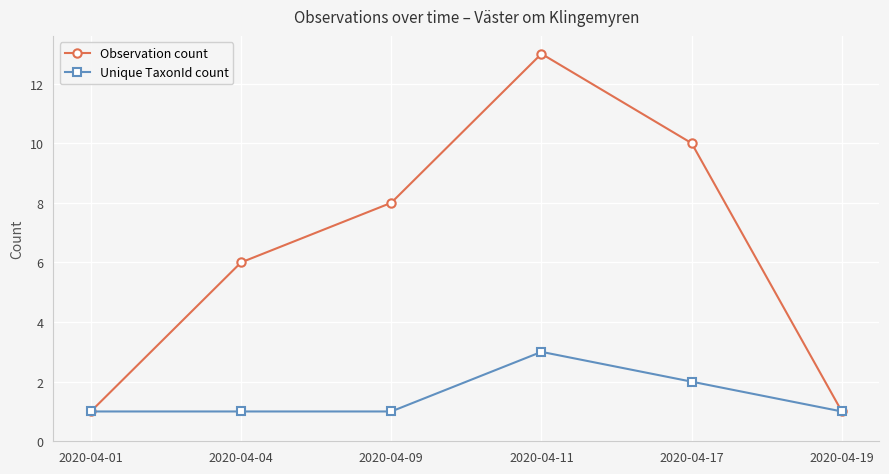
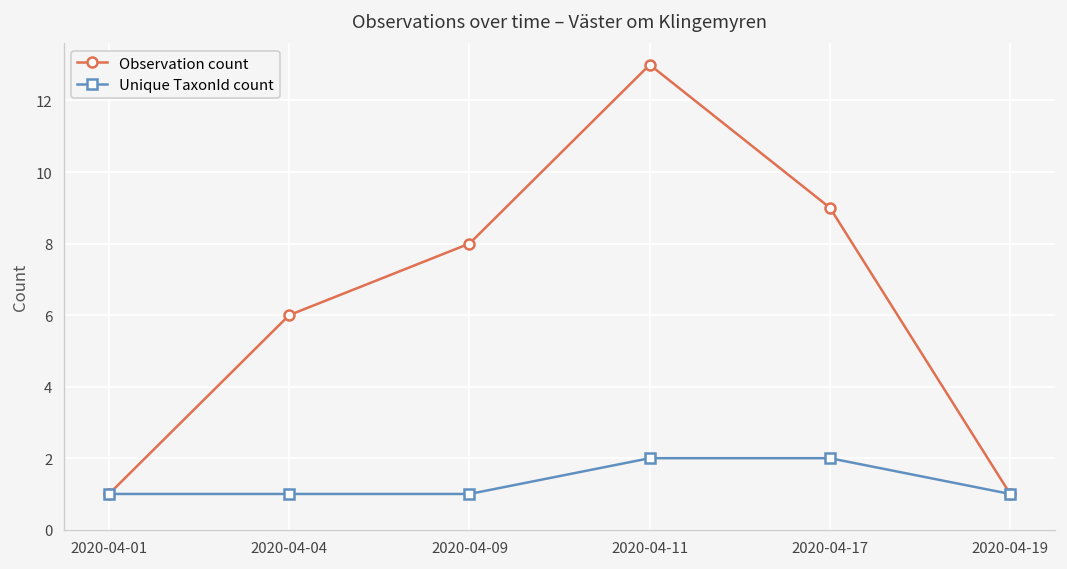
  {
    "Observation count": {
      "2020-04-04": 6,
      "2020-04-09": 8,
      "2020-04-11": 13,
-     "2020-04-17": 10
+     "2020-04-17": 9
    },
    "Unique TaxonId count": {
      "2020-04-04": 1,
      "2020-04-09": 1,
-     "2020-04-11": 3,
+     "2020-04-11": 2,
      "2020-04-17": 2
    }
  }
